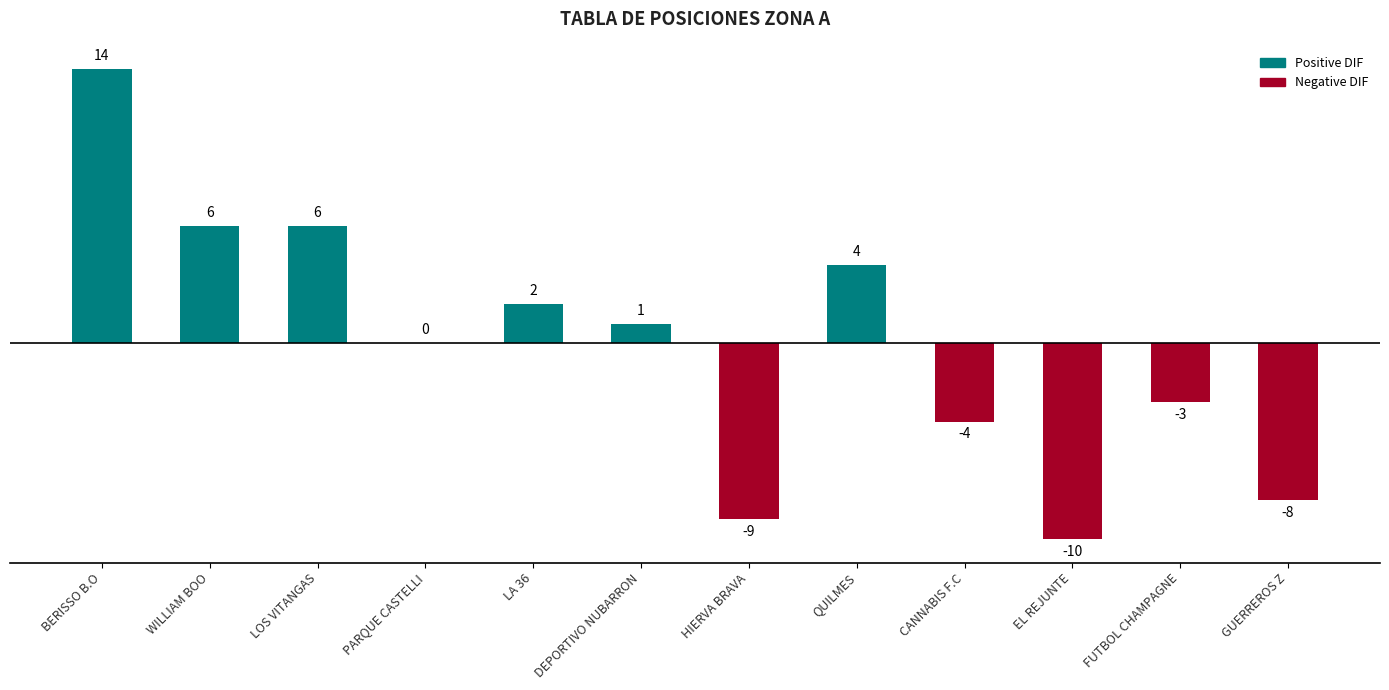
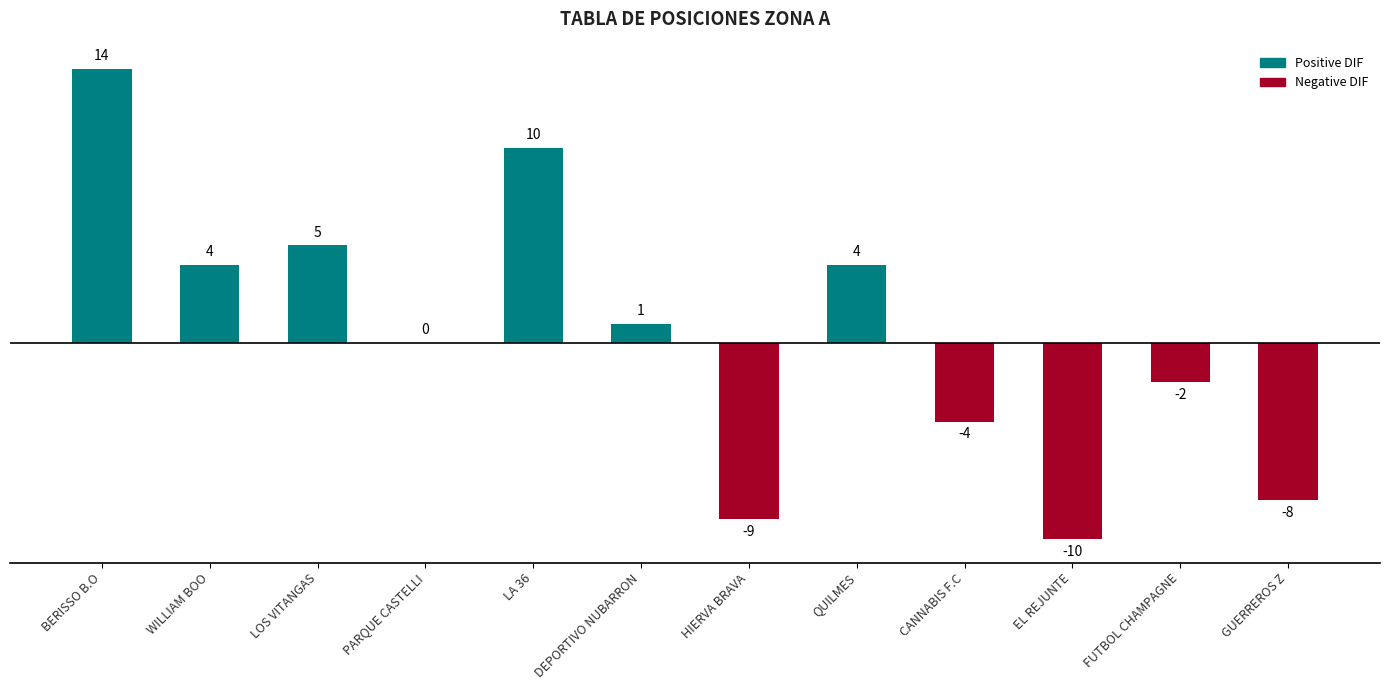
  {
    "BERISSO B.O": 14,
-   "WILLIAM BOO": 6,
-   "LOS VITANGAS": 6,
+   "WILLIAM BOO": 4,
+   "LOS VITANGAS": 5,
    "PARQUE CASTELLI": 0,
-   "LA 36": 2,
+   "LA 36": 10,
    "DEPORTIVO NUBARRON": 1,
    "HIERVA BRAVA": -9,
    "QUILMES": 4,
    "CANNABIS F.C": -4,
    "EL REJUNTE": -10,
-   "FUTBOL CHAMPAGNE": -3,
+   "FUTBOL CHAMPAGNE": -2,
    "GUERREROS Z": -8
  }
